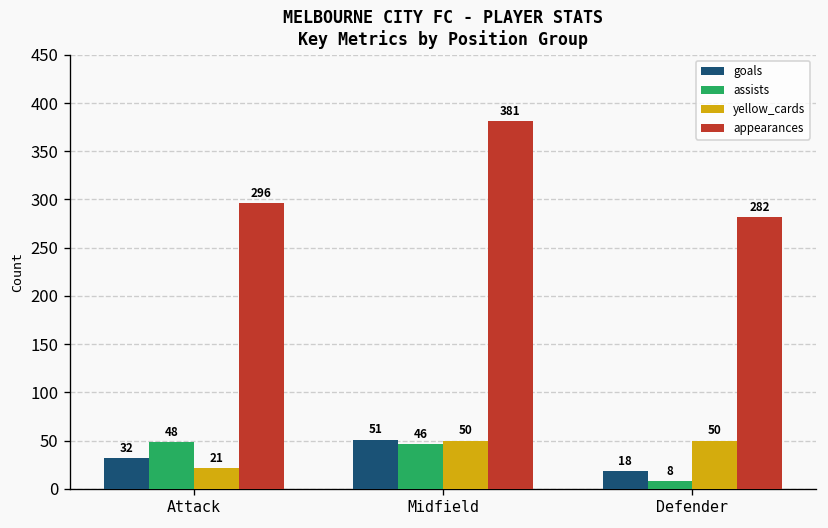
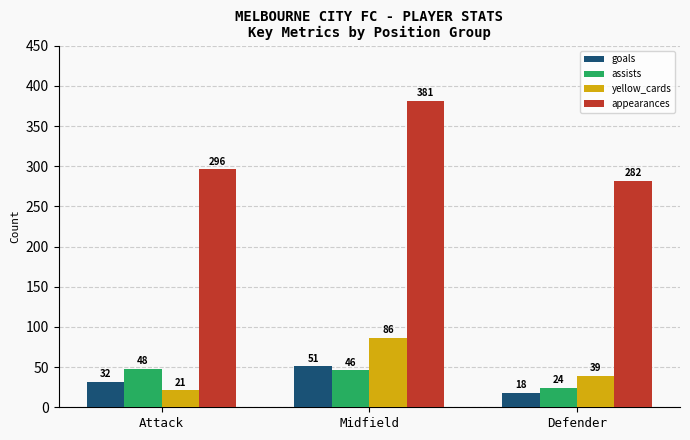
  {
    "goals": {
      "Attack": 32,
      "Midfield": 51,
      "Defender": 18
    },
    "assists": {
      "Attack": 48,
      "Midfield": 46,
-     "Defender": 8
+     "Defender": 24
    },
    "yellow_cards": {
      "Attack": 21,
-     "Midfield": 50,
-     "Defender": 50
+     "Midfield": 86,
+     "Defender": 39
    },
    "appearances": {
      "Attack": 296,
      "Midfield": 381,
      "Defender": 282
    }
  }
